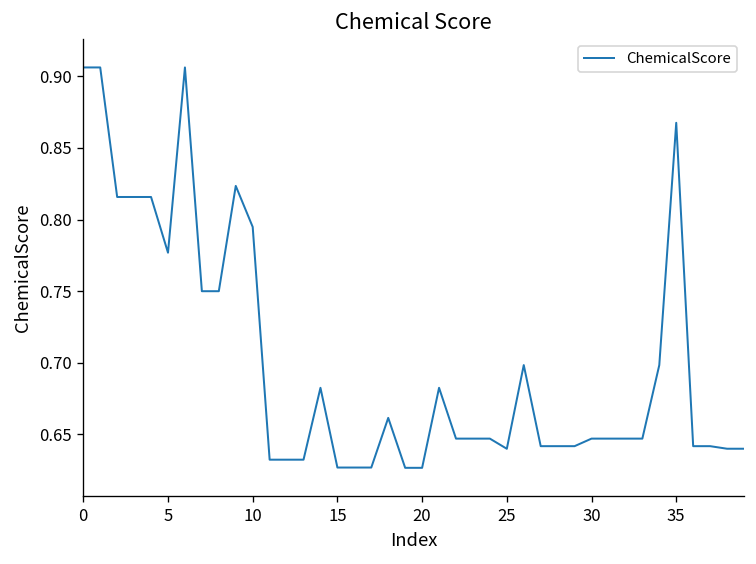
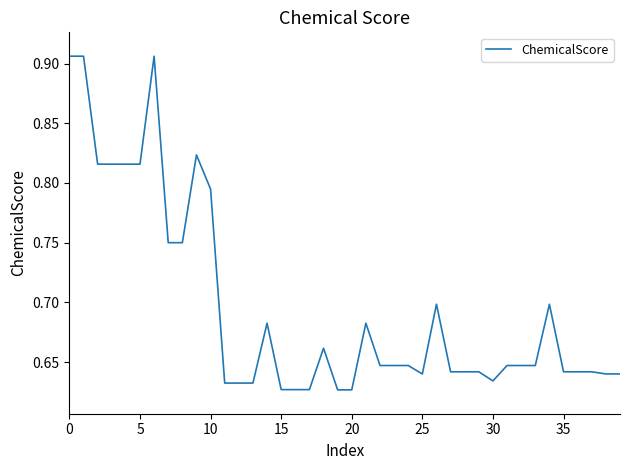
  {
    "0": 0.906,
-   "5": 0.777,
+   "5": 0.816,
    "10": 0.795,
    "15": 0.627,
    "20": 0.627,
    "25": 0.640,
-   "30": 0.647,
-   "35": 0.868
+   "30": 0.634,
+   "35": 0.642
  }
